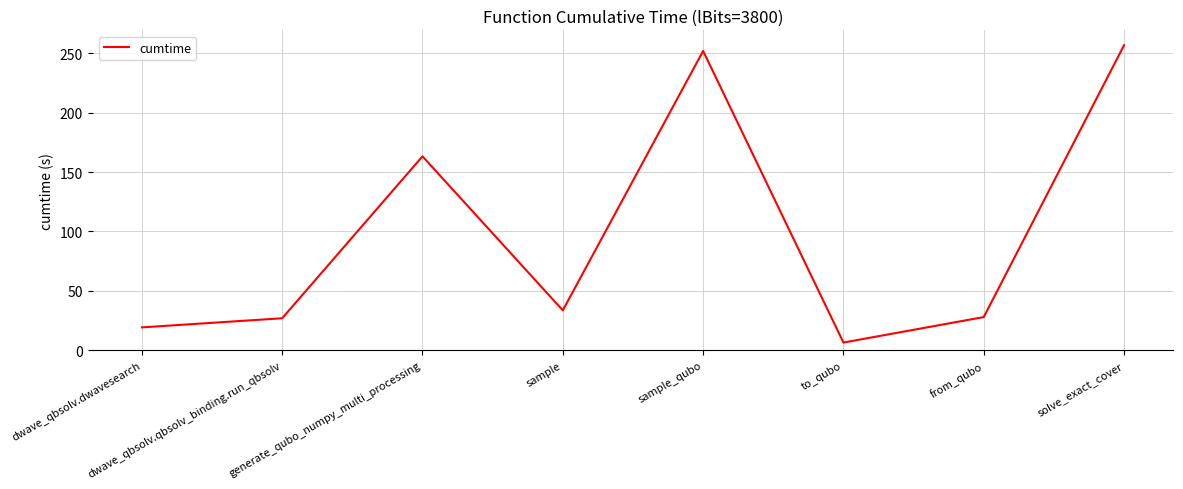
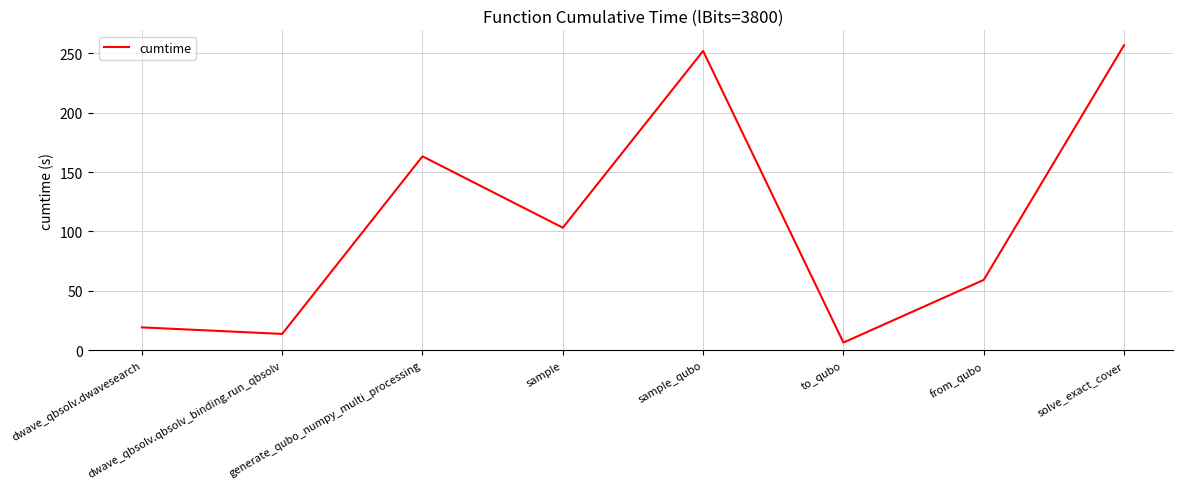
  {
    "dwave_qbsolv.dwavesearch": 19,
-   "dwave_qbsolv.qbsolv_binding.run_qbsolv": 27,
+   "dwave_qbsolv.qbsolv_binding.run_qbsolv": 14,
    "generate_qubo_numpy_multi_processing": 163,
-   "sample": 34,
+   "sample": 103,
    "sample_qubo": 252,
    "to_qubo": 7,
-   "from_qubo": 28,
+   "from_qubo": 59,
    "solve_exact_cover": 257
  }
